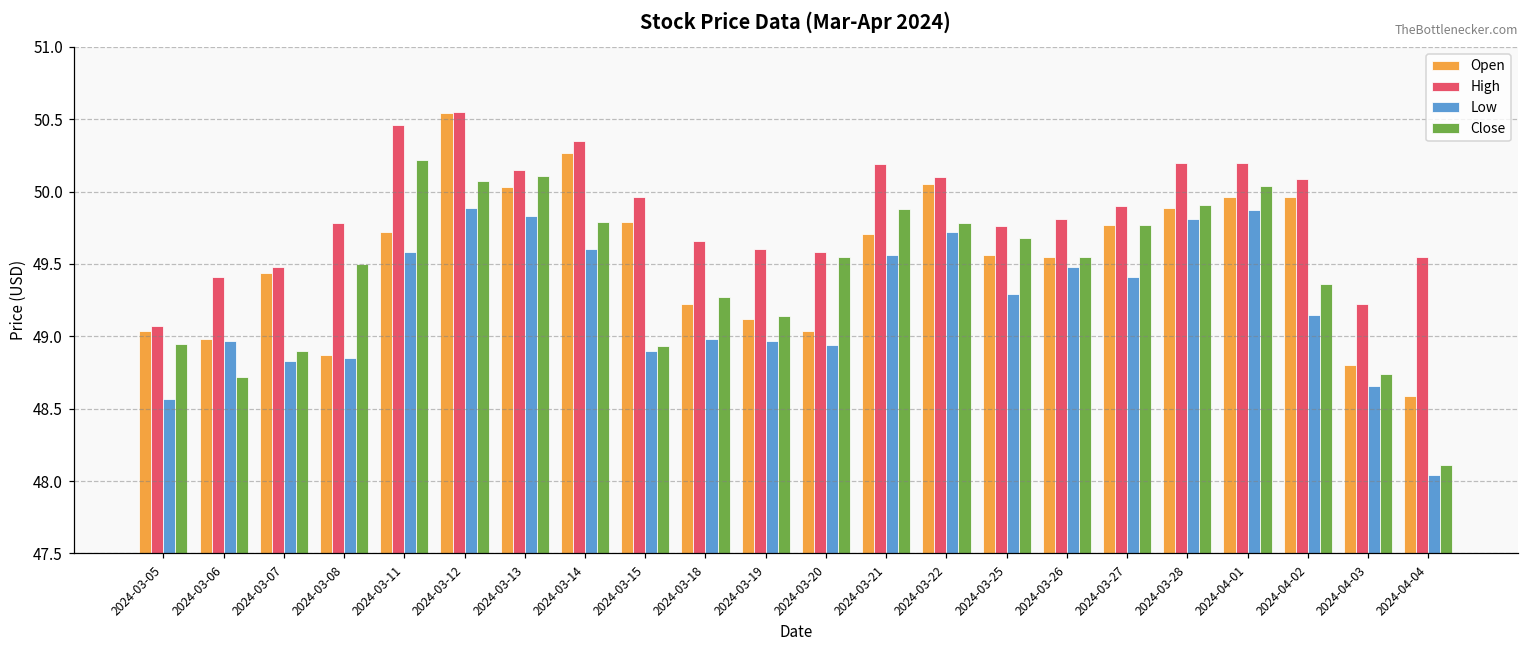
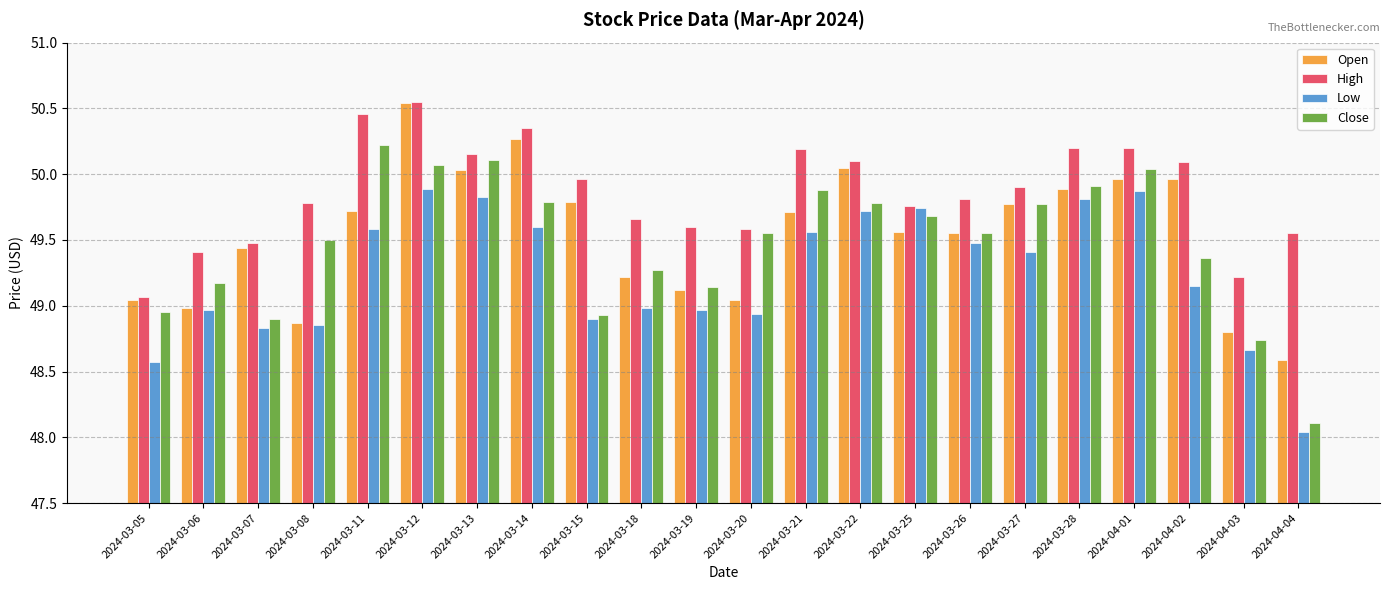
  {
    "Open": {
      "2024-03-05": 49.04,
      "2024-03-06": 48.98,
      "2024-03-07": 49.44,
      "2024-03-08": 48.87,
      "2024-03-11": 49.72,
      "2024-03-12": 50.54,
      "2024-03-13": 50.03,
      "2024-03-14": 50.27,
      "2024-03-15": 49.79,
      "2024-03-18": 49.22,
      "2024-03-19": 49.12,
      "2024-03-20": 49.04,
      "2024-03-21": 49.71,
      "2024-03-22": 50.05,
      "2024-03-25": 49.56,
      "2024-03-26": 49.55,
      "2024-03-27": 49.77,
      "2024-03-28": 49.89,
      "2024-04-01": 49.96,
      "2024-04-02": 49.96,
      "2024-04-03": 48.80,
      "2024-04-04": 48.59
    },
    "High": {
      "2024-03-05": 49.07,
      "2024-03-06": 49.41,
      "2024-03-07": 49.48,
      "2024-03-08": 49.78,
      "2024-03-11": 50.46,
      "2024-03-12": 50.55,
      "2024-03-13": 50.15,
      "2024-03-14": 50.35,
      "2024-03-15": 49.96,
      "2024-03-18": 49.66,
      "2024-03-19": 49.60,
      "2024-03-20": 49.58,
      "2024-03-21": 50.19,
      "2024-03-22": 50.10,
      "2024-03-25": 49.76,
      "2024-03-26": 49.81,
      "2024-03-27": 49.90,
      "2024-03-28": 50.20,
      "2024-04-01": 50.20,
      "2024-04-02": 50.09,
      "2024-04-03": 49.22,
      "2024-04-04": 49.55
    },
    "Low": {
      "2024-03-05": 48.57,
      "2024-03-06": 48.97,
      "2024-03-07": 48.83,
      "2024-03-08": 48.85,
      "2024-03-11": 49.58,
      "2024-03-12": 49.89,
      "2024-03-13": 49.83,
      "2024-03-14": 49.60,
      "2024-03-15": 48.90,
      "2024-03-18": 48.98,
      "2024-03-19": 48.97,
      "2024-03-20": 48.94,
      "2024-03-21": 49.56,
      "2024-03-22": 49.72,
-     "2024-03-25": 49.29,
+     "2024-03-25": 49.74,
      "2024-03-26": 49.48,
      "2024-03-27": 49.41,
      "2024-03-28": 49.81,
      "2024-04-01": 49.87,
      "2024-04-02": 49.15,
      "2024-04-03": 48.66,
      "2024-04-04": 48.04
    },
    "Close": {
      "2024-03-05": 48.95,
-     "2024-03-06": 48.72,
+     "2024-03-06": 49.17,
      "2024-03-07": 48.90,
      "2024-03-08": 49.50,
      "2024-03-11": 50.22,
      "2024-03-12": 50.07,
      "2024-03-13": 50.11,
      "2024-03-14": 49.79,
      "2024-03-15": 48.93,
      "2024-03-18": 49.27,
      "2024-03-19": 49.14,
      "2024-03-20": 49.55,
      "2024-03-21": 49.88,
      "2024-03-22": 49.78,
      "2024-03-25": 49.68,
      "2024-03-26": 49.55,
      "2024-03-27": 49.77,
      "2024-03-28": 49.91,
      "2024-04-01": 50.04,
      "2024-04-02": 49.36,
      "2024-04-03": 48.74,
      "2024-04-04": 48.11
    }
  }
